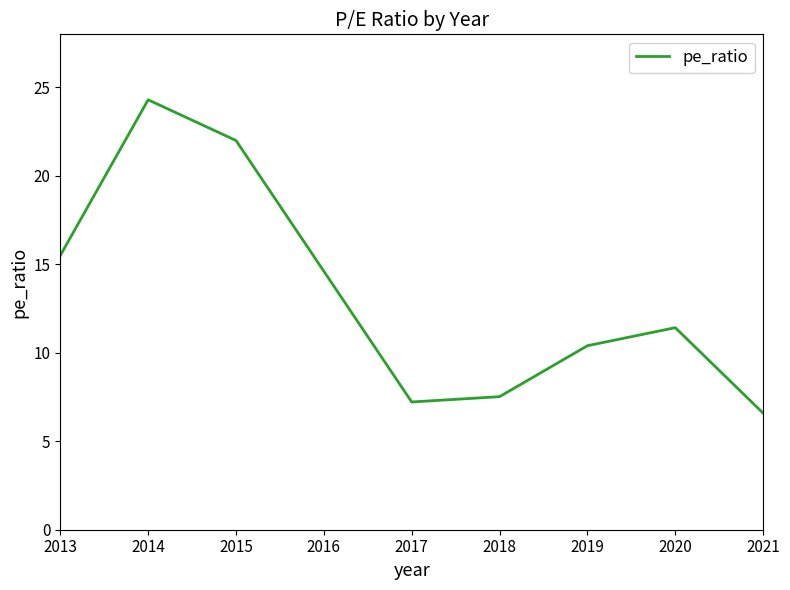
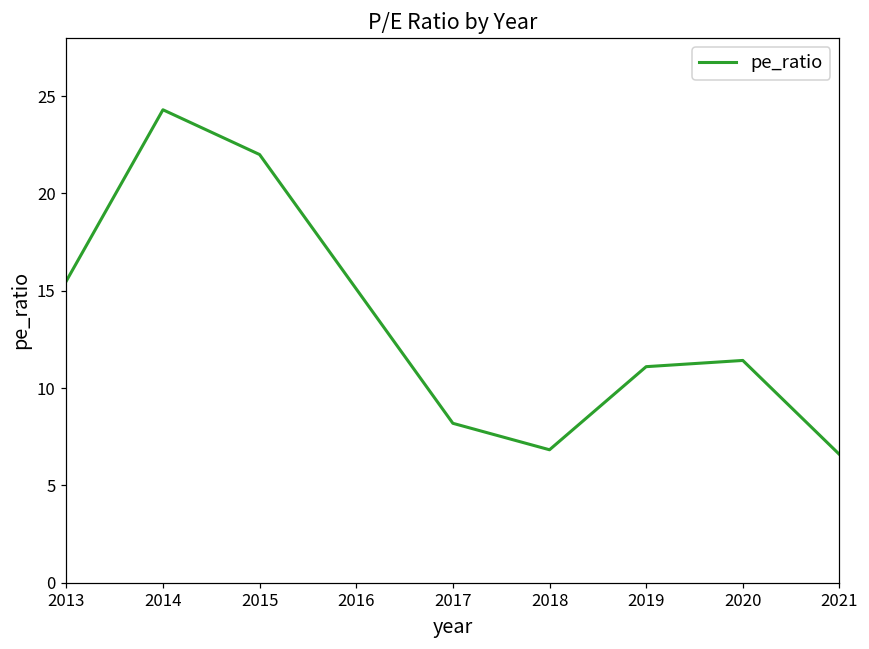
  {
    "2013": 15.5,
    "2014": 24.3,
    "2015": 22.0,
-   "2017": 7.2,
-   "2018": 7.5,
-   "2019": 10.4,
+   "2017": 8.2,
+   "2018": 6.8,
+   "2019": 11.1,
    "2020": 11.4,
    "2021": 6.6
  }
